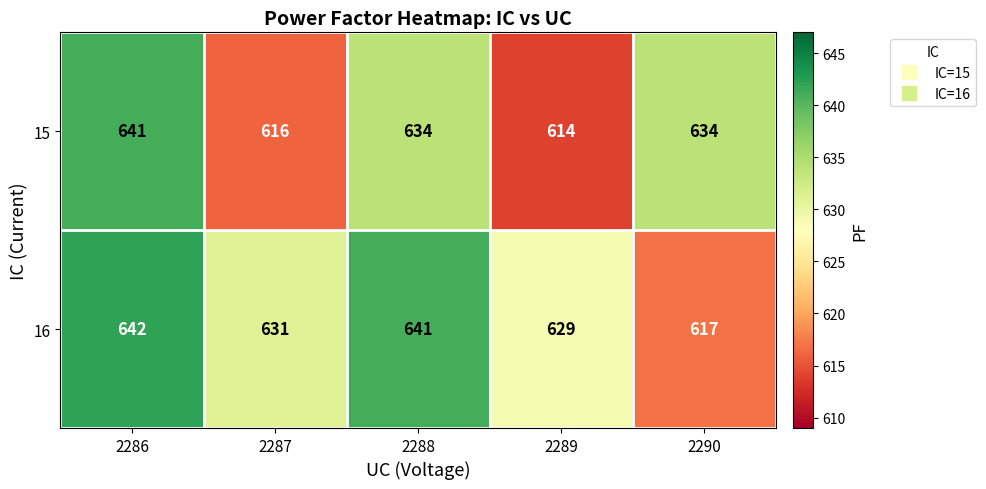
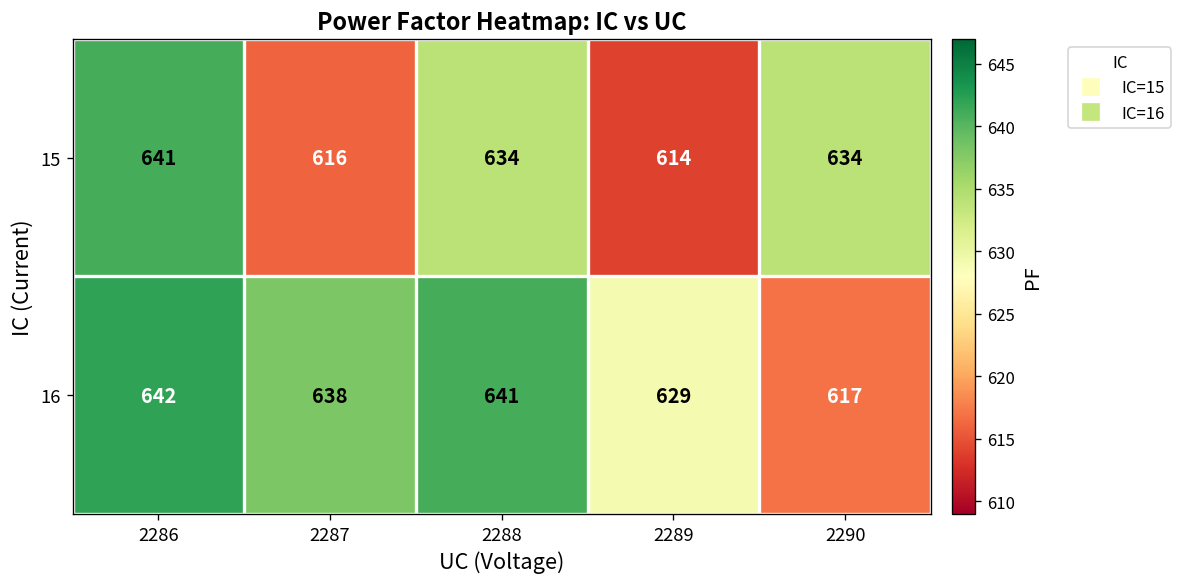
  {
    "15": {
      "2286": 641,
      "2287": 616,
      "2288": 634,
      "2289": 614,
      "2290": 634
    },
    "16": {
      "2286": 642,
-     "2287": 631,
+     "2287": 638,
      "2288": 641,
      "2289": 629,
      "2290": 617
    }
  }
